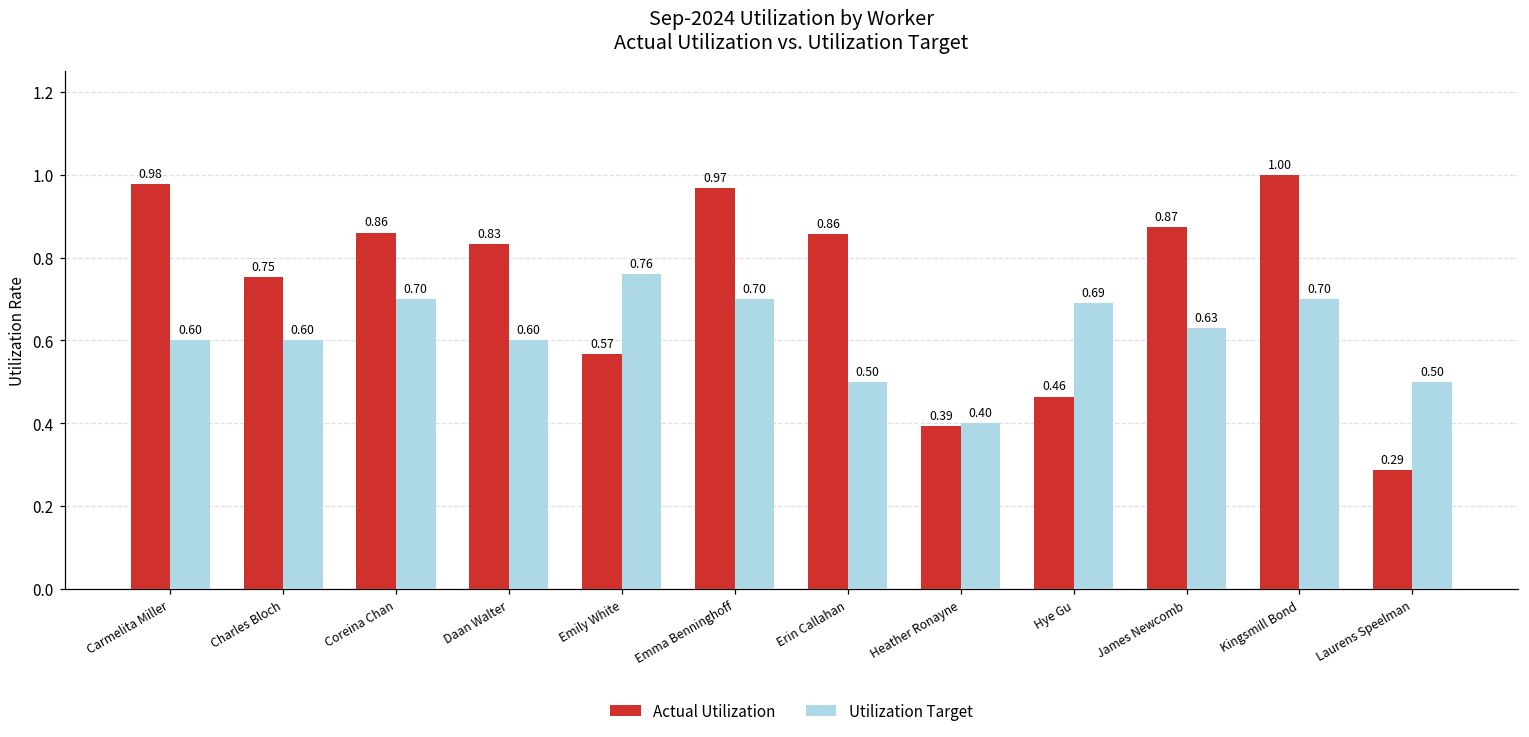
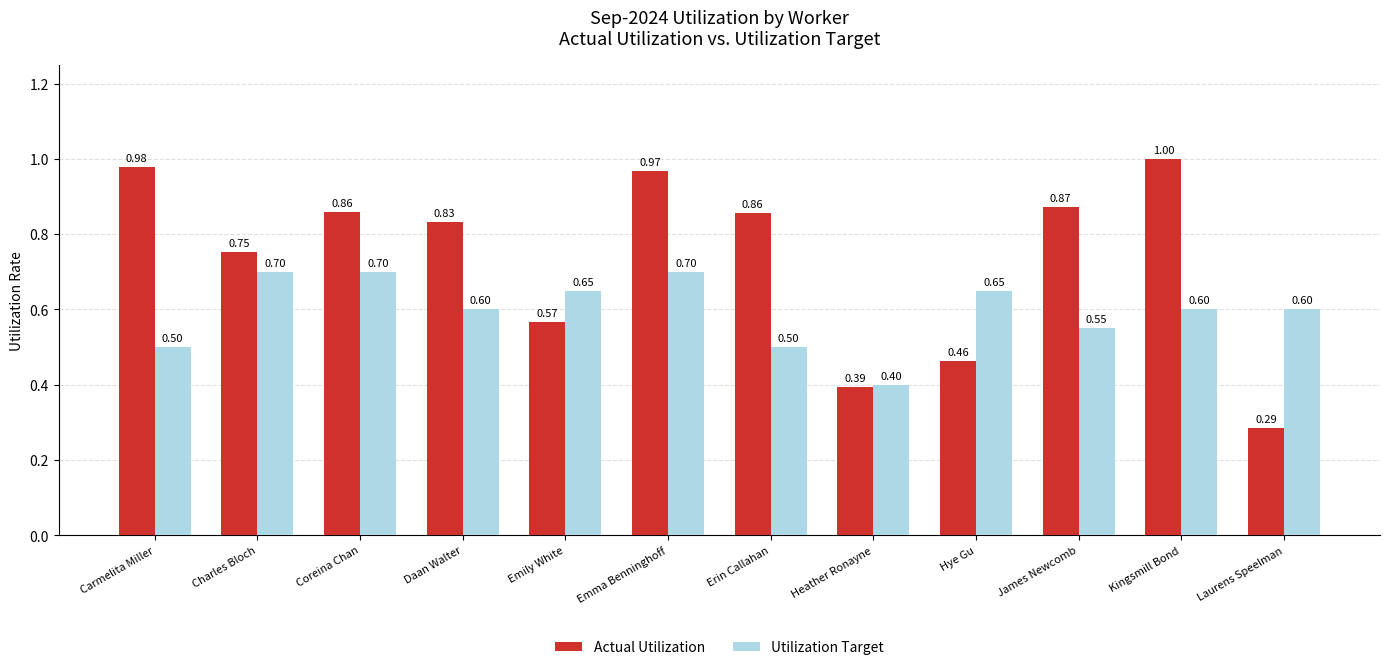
  {
    "Actual Utilization": {
      "Carmelita Miller": 0.98,
      "Charles Bloch": 0.75,
      "Coreina Chan": 0.86,
      "Daan Walter": 0.83,
      "Emily White": 0.57,
      "Emma Benninghoff": 0.97,
      "Erin Callahan": 0.86,
      "Heather Ronayne": 0.39,
      "Hye Gu": 0.46,
      "James Newcomb": 0.87,
      "Kingsmill Bond": 1.00,
      "Laurens Speelman": 0.29
    },
    "Utilization Target": {
-     "Carmelita Miller": 0.60,
-     "Charles Bloch": 0.60,
+     "Carmelita Miller": 0.50,
+     "Charles Bloch": 0.70,
      "Coreina Chan": 0.70,
      "Daan Walter": 0.60,
-     "Emily White": 0.76,
+     "Emily White": 0.65,
      "Emma Benninghoff": 0.70,
      "Erin Callahan": 0.50,
      "Heather Ronayne": 0.40,
-     "Hye Gu": 0.69,
-     "James Newcomb": 0.63,
-     "Kingsmill Bond": 0.70,
-     "Laurens Speelman": 0.50
+     "Hye Gu": 0.65,
+     "James Newcomb": 0.55,
+     "Kingsmill Bond": 0.60,
+     "Laurens Speelman": 0.60
    }
  }
